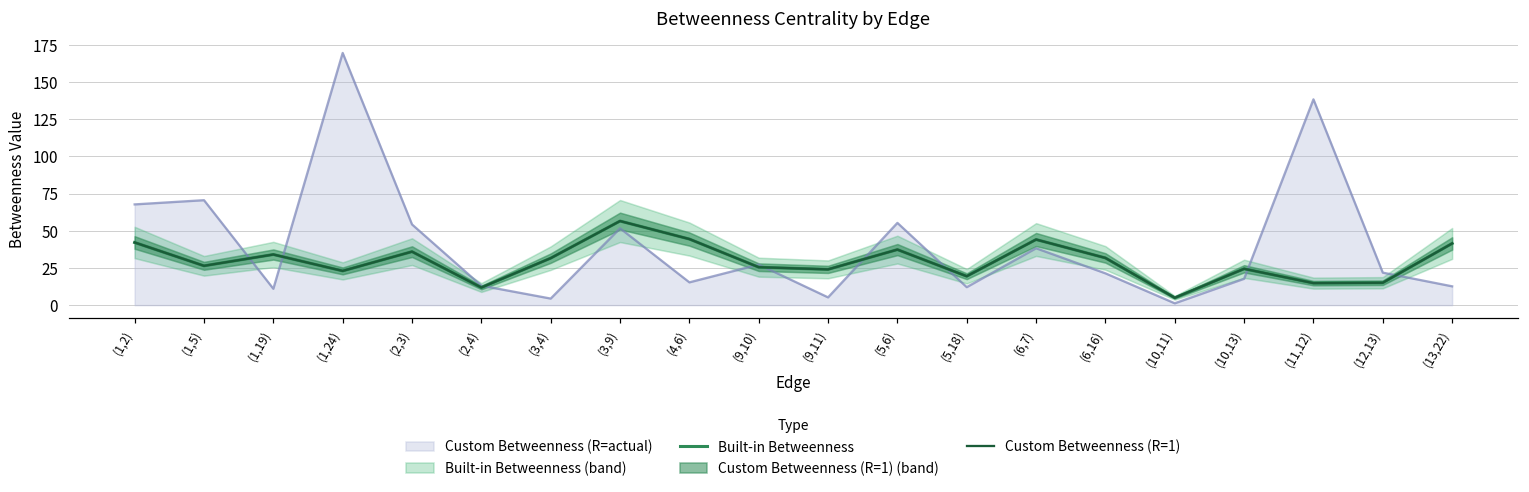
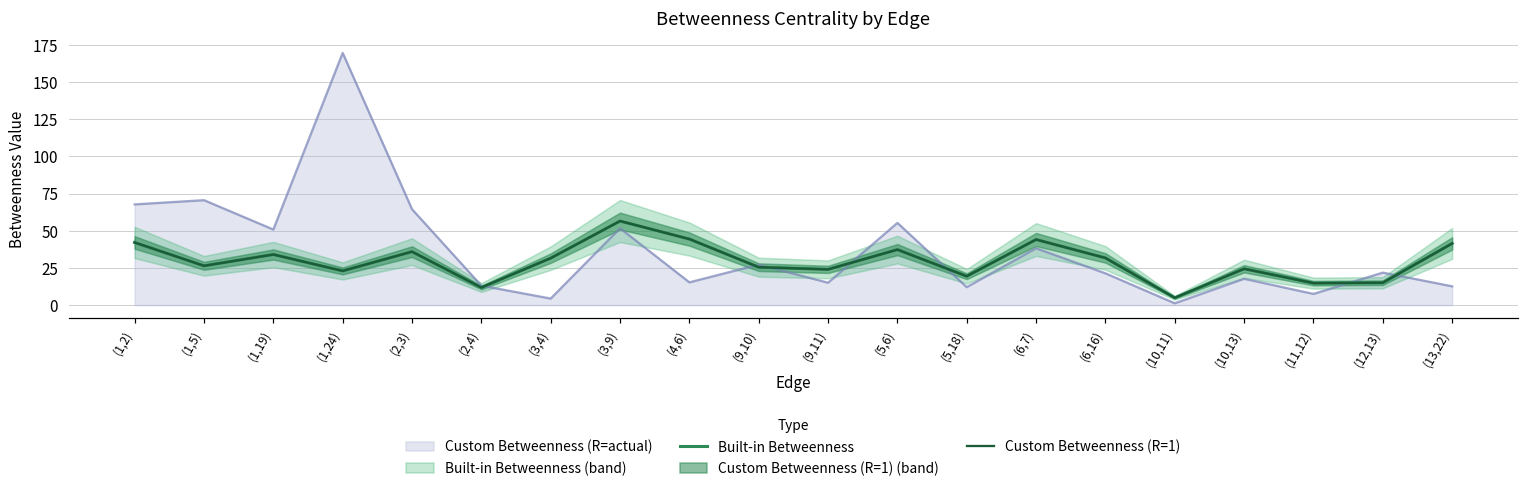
  {
    "Custom Betweenness (R=actual)": {
      "(1,2)": 68,
      "(1,5)": 71,
-     "(1,19)": 11,
+     "(1,19)": 51,
      "(1,24)": 170,
-     "(2,3)": 54,
+     "(2,3)": 64,
      "(3,4)": 4,
      "(3,9)": 52,
      "(4,6)": 15,
-     "(9,11)": 5,
+     "(9,11)": 15,
      "(5,6)": 55,
      "(5,18)": 12,
      "(6,7)": 38,
      "(6,16)": 21,
      "(10,11)": 1,
      "(10,13)": 18,
-     "(11,12)": 138,
+     "(11,12)": 8,
      "(12,13)": 22,
      "(13,22)": 13
    }
  }
